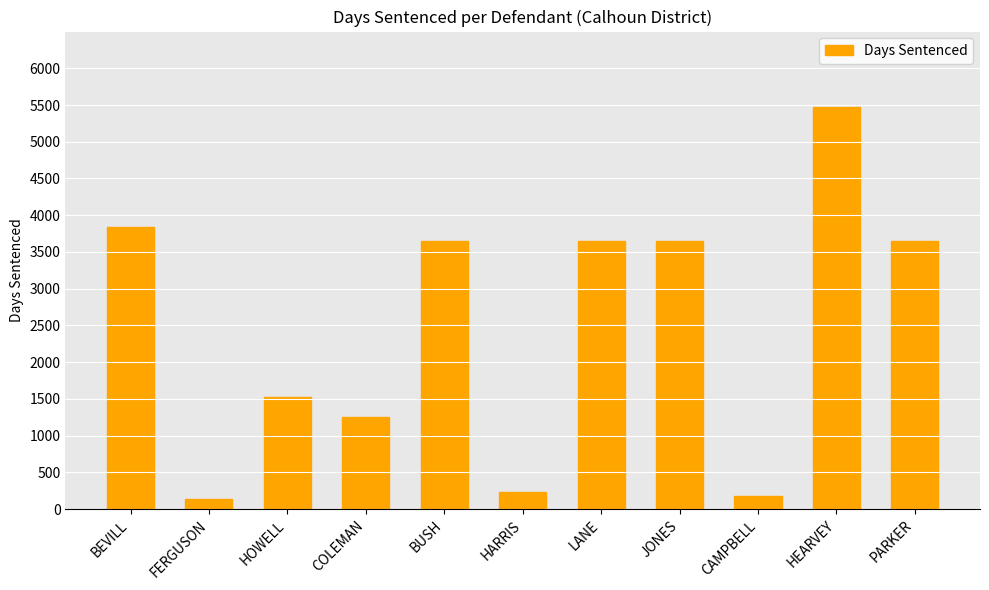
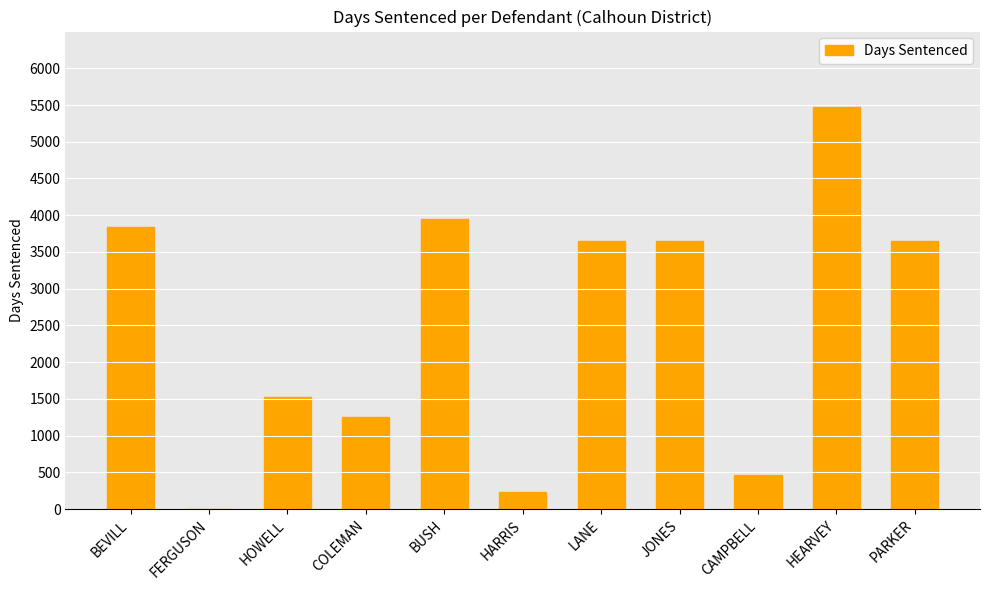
  {
    "BEVILL": 3800,
-   "FERGUSON": 100,
+   "FERGUSON": 0,
    "HOWELL": 1500,
    "COLEMAN": 1200,
-   "BUSH": 3700,
+   "BUSH": 3900,
    "HARRIS": 200,
    "LANE": 3700,
    "JONES": 3700,
-   "CAMPBELL": 200,
+   "CAMPBELL": 500,
    "HEARVEY": 5500,
    "PARKER": 3700
  }
